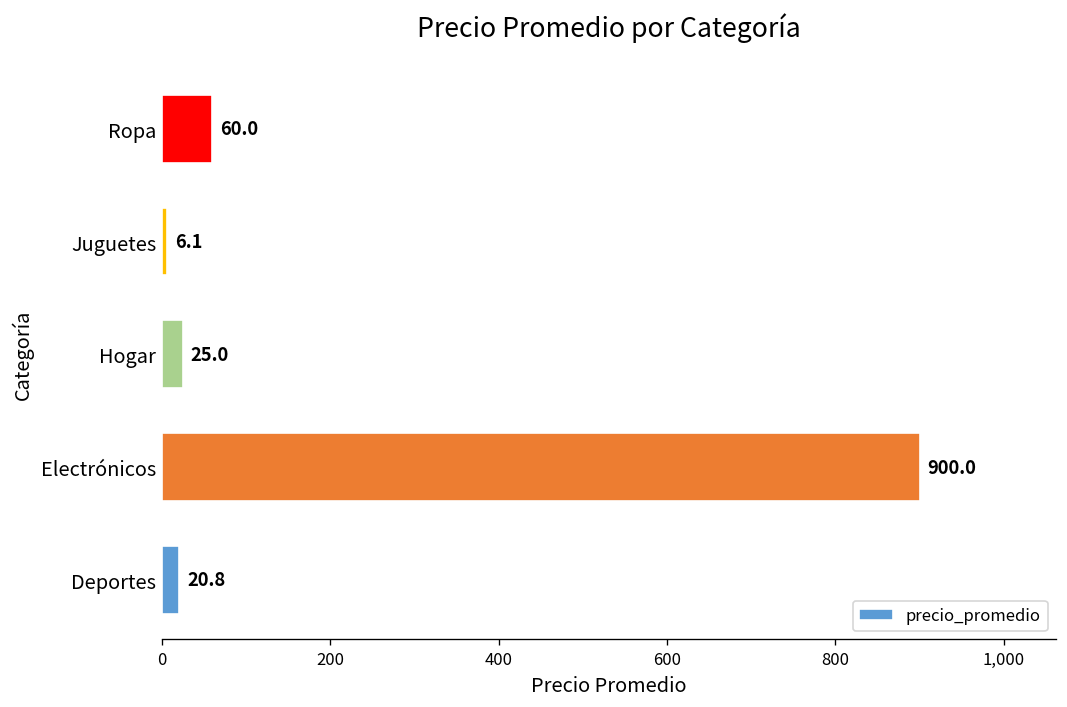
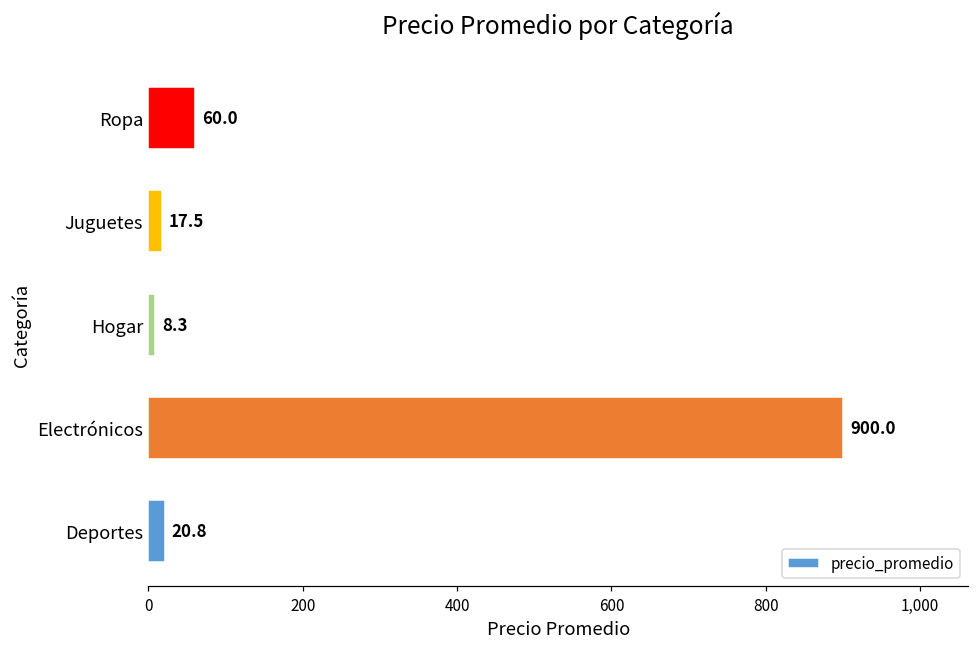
  {
    "Ropa": 60.0,
-   "Juguetes": 6.1,
-   "Hogar": 25.0,
+   "Juguetes": 17.5,
+   "Hogar": 8.3,
    "Electrónicos": 900.0,
    "Deportes": 20.8
  }
